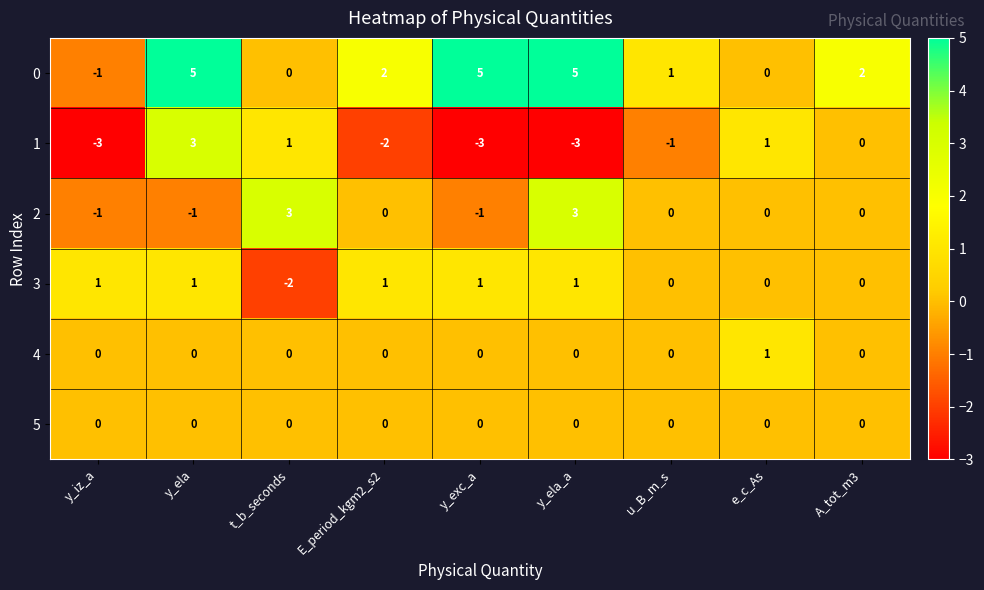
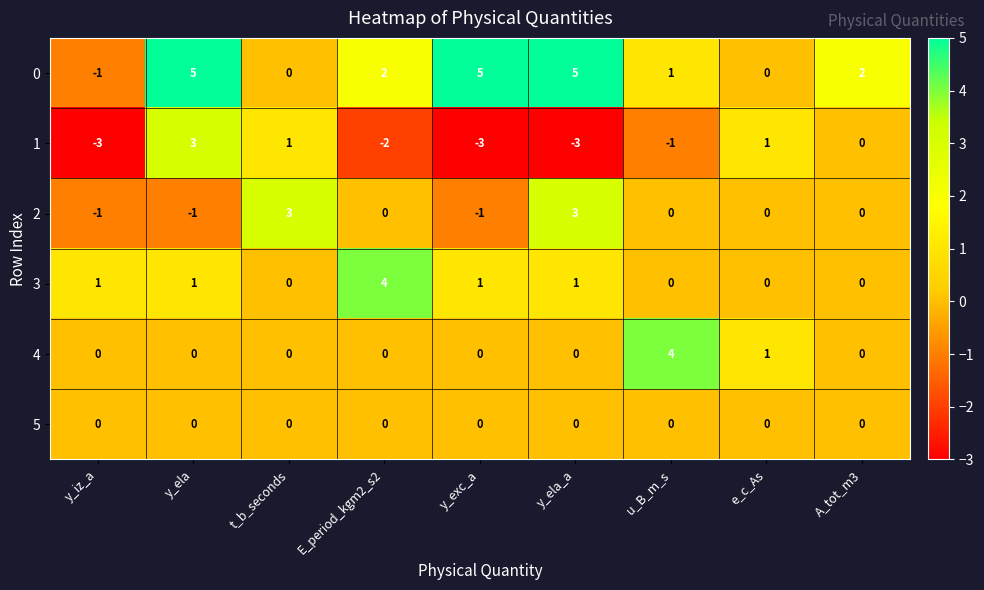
  {
    "0": {
      "y_iz_a": -1,
      "y_ela": 5,
      "t_b_seconds": 0,
      "E_period_kgm2_s2": 2,
      "y_exc_a": 5,
      "y_ela_a": 5,
      "u_B_m_s": 1,
      "e_c_As": 0,
      "A_tot_m3": 2
    },
    "1": {
      "y_iz_a": -3,
      "y_ela": 3,
      "t_b_seconds": 1,
      "E_period_kgm2_s2": -2,
      "y_exc_a": -3,
      "y_ela_a": -3,
      "u_B_m_s": -1,
      "e_c_As": 1,
      "A_tot_m3": 0
    },
    "2": {
      "y_iz_a": -1,
      "y_ela": -1,
      "t_b_seconds": 3,
      "E_period_kgm2_s2": 0,
      "y_exc_a": -1,
      "y_ela_a": 3,
      "u_B_m_s": 0,
      "e_c_As": 0,
      "A_tot_m3": 0
    },
    "3": {
      "y_iz_a": 1,
      "y_ela": 1,
-     "t_b_seconds": -2,
-     "E_period_kgm2_s2": 1,
+     "t_b_seconds": 0,
+     "E_period_kgm2_s2": 4,
      "y_exc_a": 1,
      "y_ela_a": 1,
      "u_B_m_s": 0,
      "e_c_As": 0,
      "A_tot_m3": 0
    },
    "4": {
      "y_iz_a": 0,
      "y_ela": 0,
      "t_b_seconds": 0,
      "E_period_kgm2_s2": 0,
      "y_exc_a": 0,
      "y_ela_a": 0,
-     "u_B_m_s": 0,
+     "u_B_m_s": 4,
      "e_c_As": 1,
      "A_tot_m3": 0
    },
    "5": {
      "y_iz_a": 0,
      "y_ela": 0,
      "t_b_seconds": 0,
      "E_period_kgm2_s2": 0,
      "y_exc_a": 0,
      "y_ela_a": 0,
      "u_B_m_s": 0,
      "e_c_As": 0,
      "A_tot_m3": 0
    }
  }
